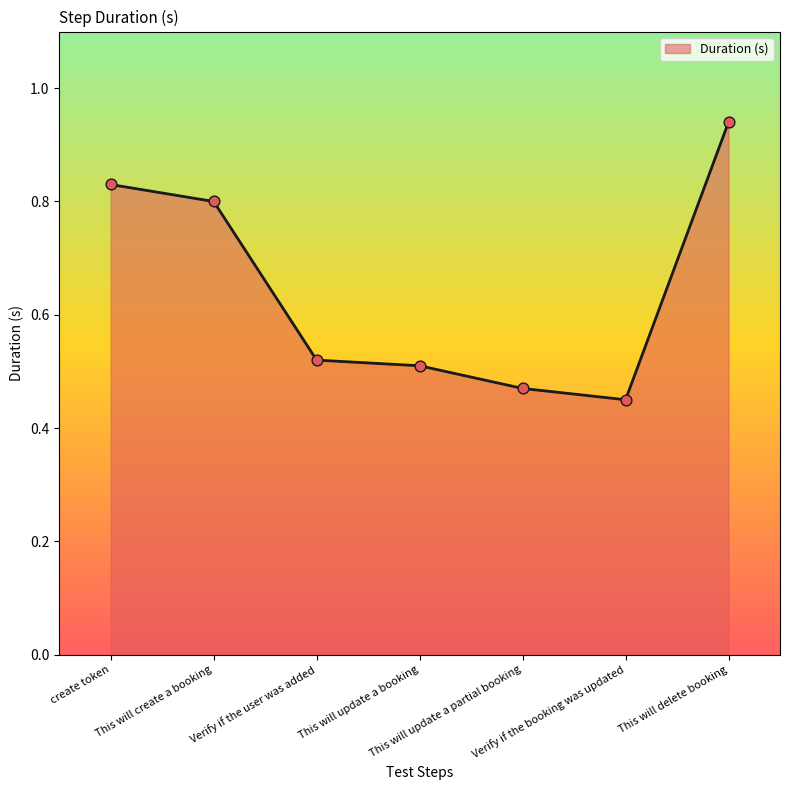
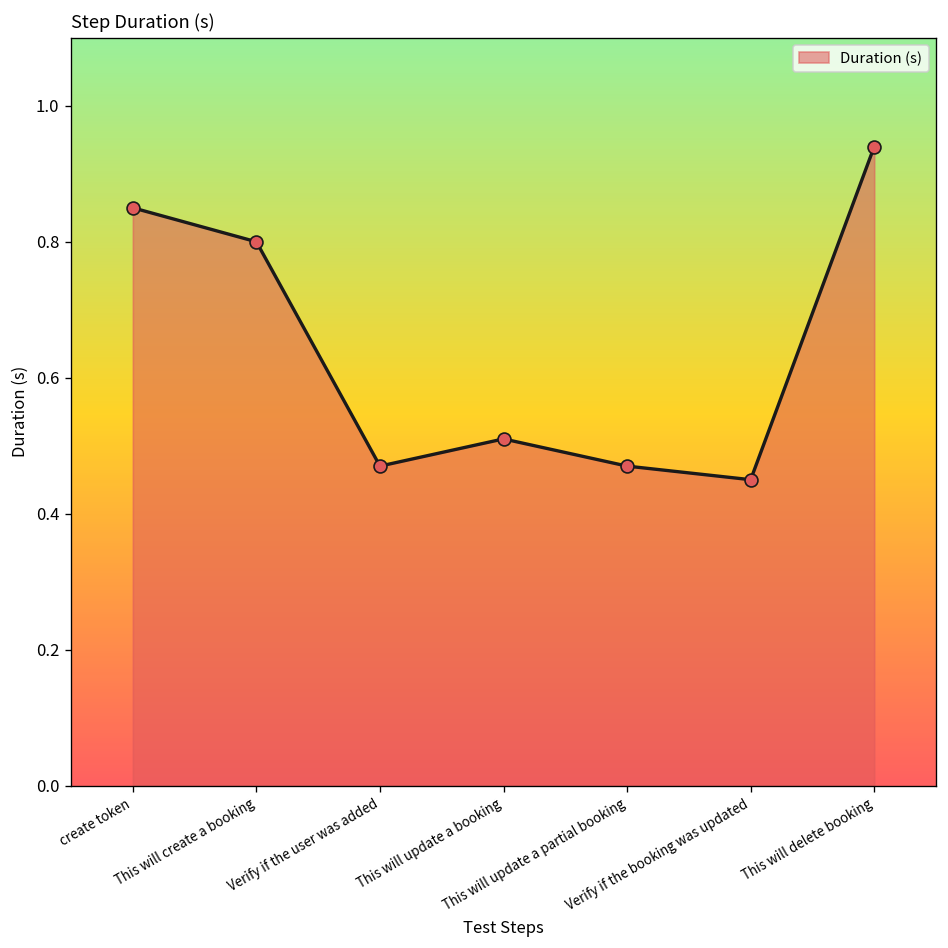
  {
-   "create token": 0.83,
+   "create token": 0.85,
    "This will create a booking": 0.80,
-   "Verify if the user was added": 0.52,
+   "Verify if the user was added": 0.47,
    "This will update a booking": 0.51,
    "This will update a partial booking": 0.47,
    "Verify if the booking was updated": 0.45,
    "This will delete booking": 0.94
  }
